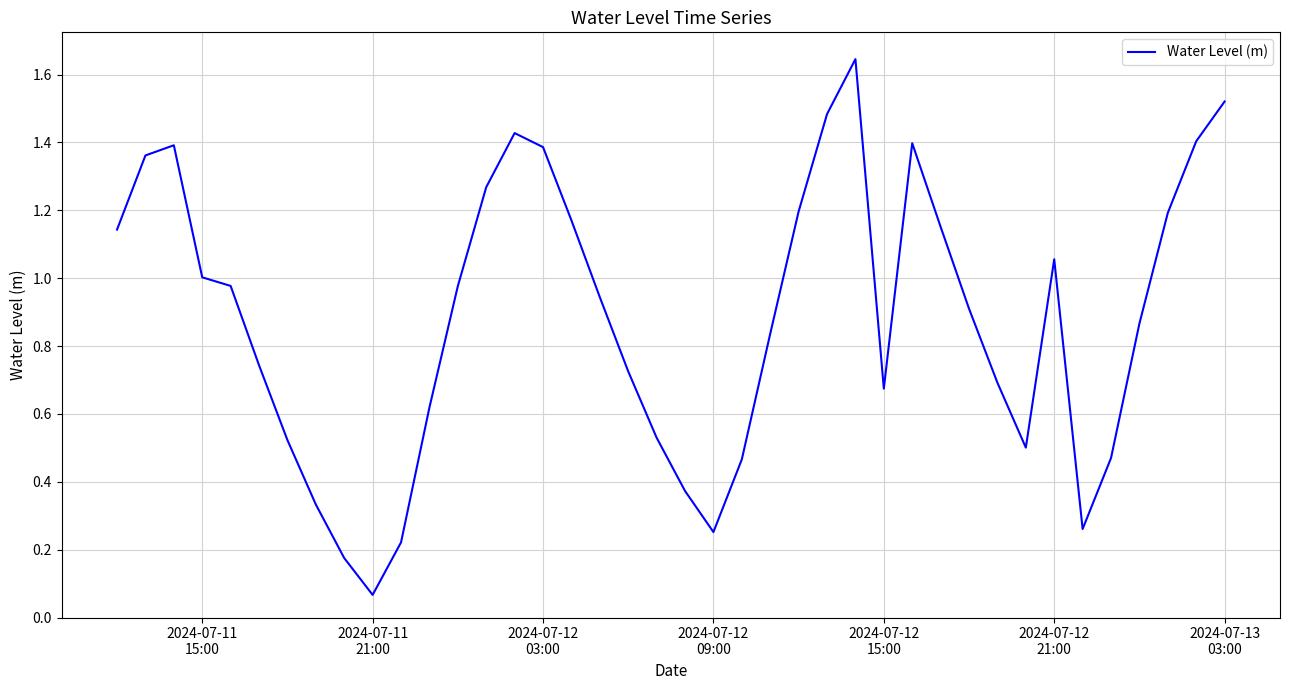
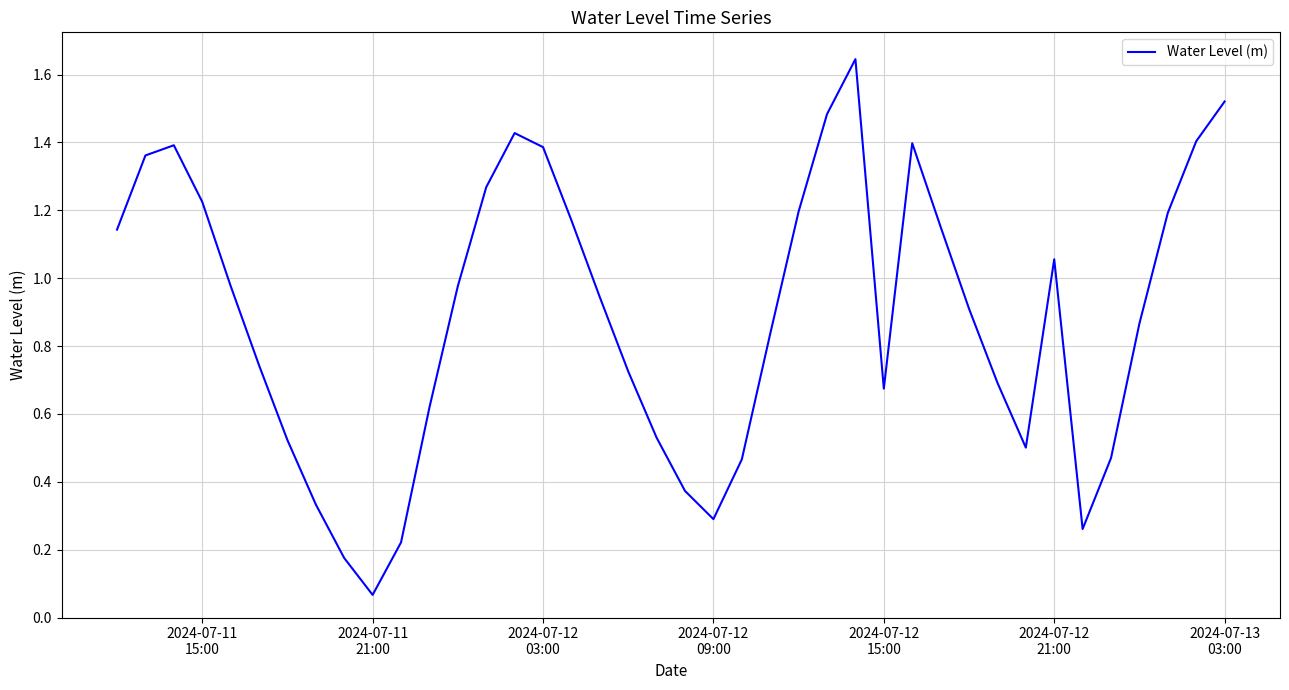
  {
-   "2024-07-11 15:00": 1.00,
+   "2024-07-11 15:00": 1.22,
    "2024-07-11 21:00": 0.07,
    "2024-07-12 03:00": 1.39,
-   "2024-07-12 09:00": 0.25,
+   "2024-07-12 09:00": 0.29,
    "2024-07-12 15:00": 0.67,
    "2024-07-12 21:00": 1.06,
    "2024-07-13 03:00": 1.52
  }
